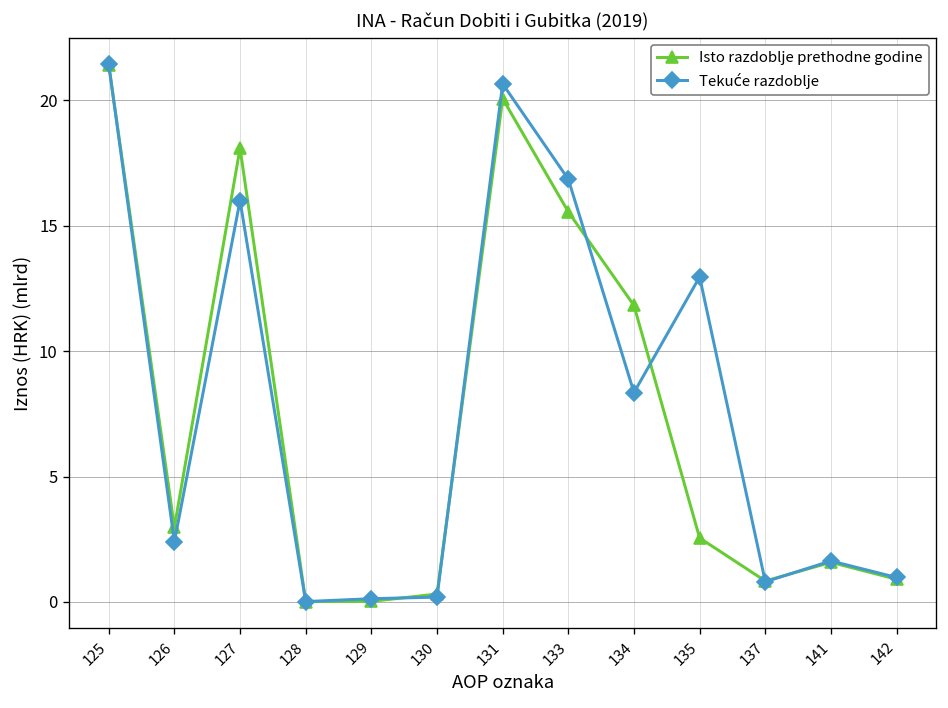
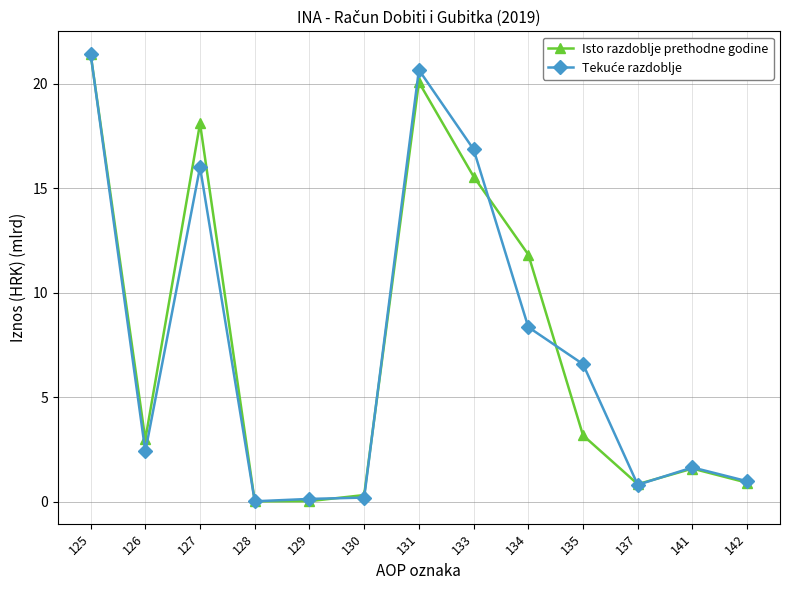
  {
    "Isto razdoblje prethodne godine": {
      "126": 3.0,
      "127": 18.1,
      "130": 0.3,
      "131": 20.1,
      "133": 15.6,
      "134": 11.8,
-     "135": 2.5
+     "135": 3.2
    },
    "Tekuće razdoblje": {
      "126": 2.4,
      "127": 16.0,
      "130": 0.2,
      "131": 20.7,
      "133": 16.9,
      "134": 8.3,
-     "135": 13.0
+     "135": 6.6
    }
  }
